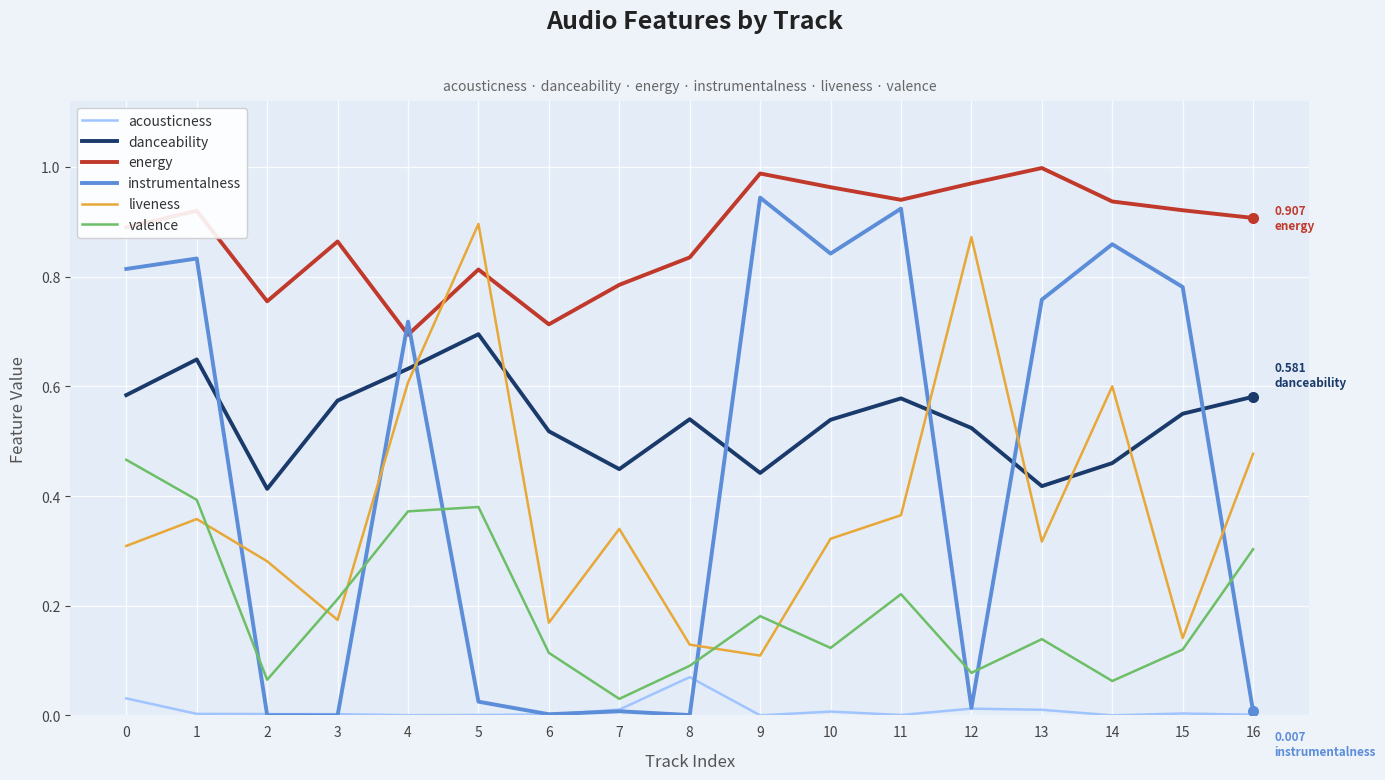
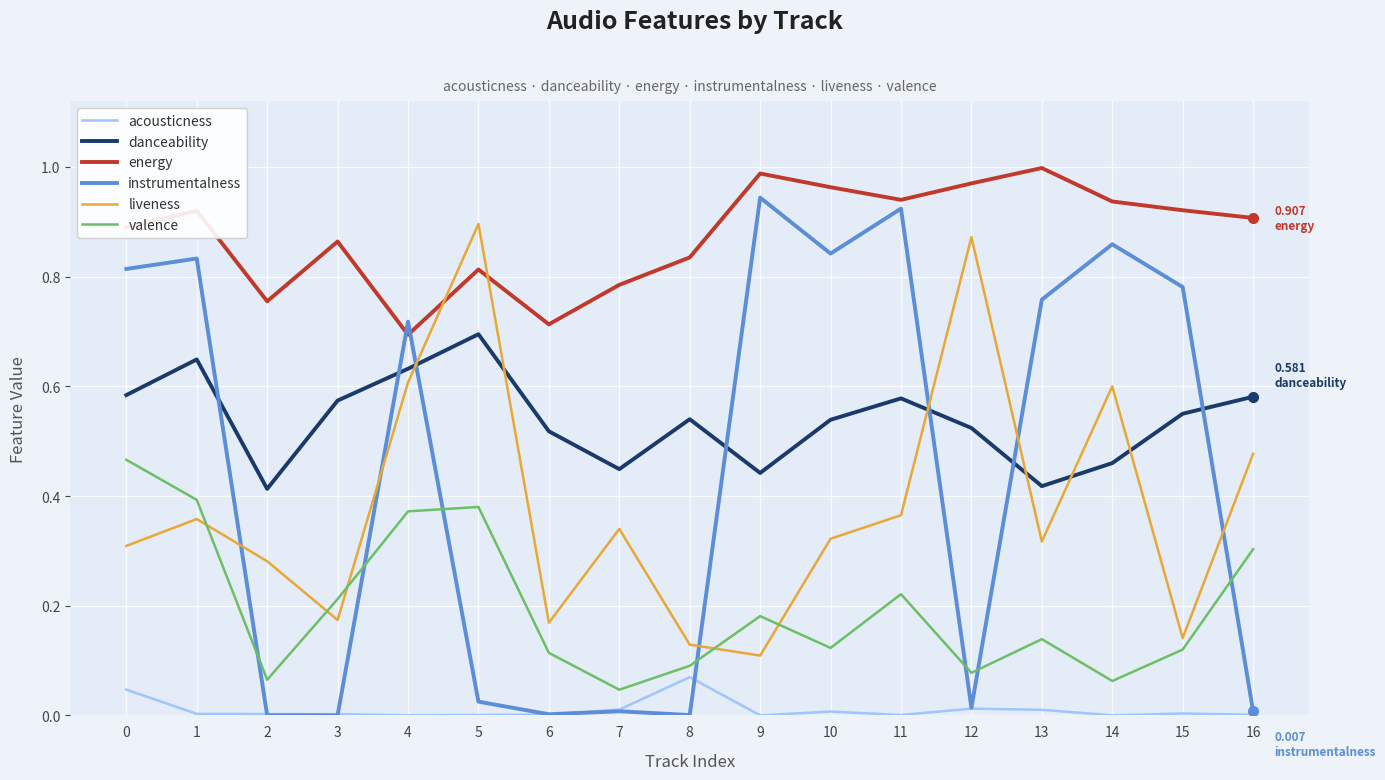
  {
    "acousticness": {
-     "0": 0.03,
+     "0": 0.05,
      "1": 0.00,
      "4": 0.00,
      "5": 0.00,
      "8": 0.07,
      "9": 0.00,
      "10": 0.01,
      "11": 0.00,
      "13": 0.01,
      "14": 0.00,
      "15": 0.00,
      "16": 0.00
    },
    "liveness": {
      "0": 0.31,
      "1": 0.36,
      "2": 0.28,
      "3": 0.17,
      "4": 0.61,
      "5": 0.90,
      "6": 0.17,
      "7": 0.34,
      "8": 0.13,
      "9": 0.11,
      "10": 0.32,
      "11": 0.37,
      "12": 0.87,
      "13": 0.32,
      "14": 0.60,
      "15": 0.14,
      "16": 0.48
    },
    "valence": {
      "0": 0.47,
      "1": 0.39,
      "2": 0.07,
      "3": 0.21,
      "4": 0.37,
      "5": 0.38,
      "6": 0.11,
-     "7": 0.03,
+     "7": 0.05,
      "8": 0.09,
      "9": 0.18,
      "10": 0.12,
      "11": 0.22,
      "12": 0.08,
      "13": 0.14,
      "14": 0.06,
      "15": 0.12,
      "16": 0.30
    }
  }
